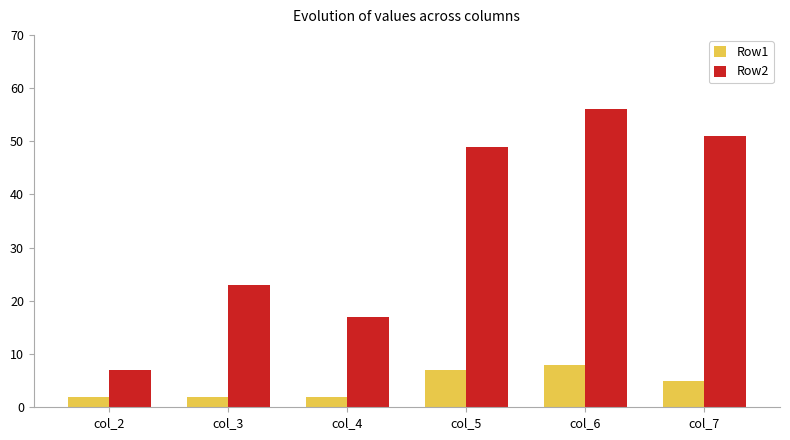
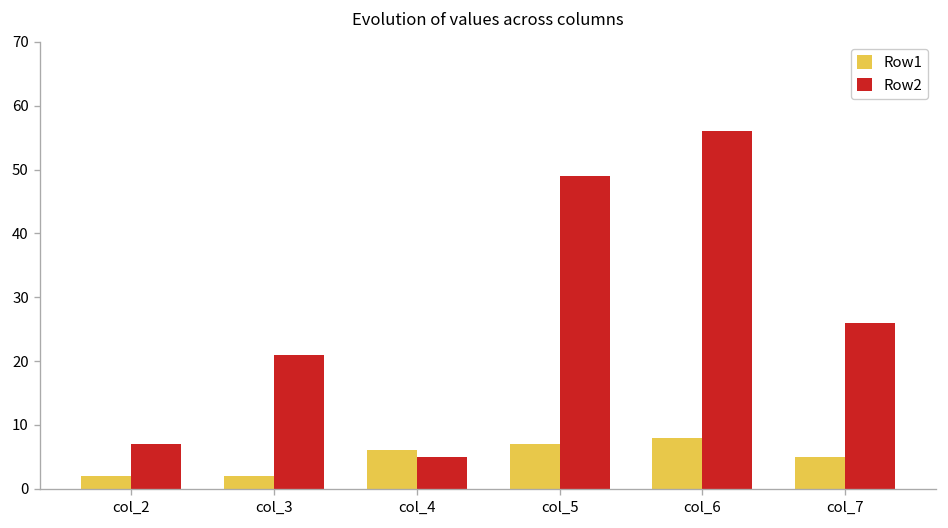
  {
    "Row1": {
      "col_2": 2,
      "col_3": 2,
-     "col_4": 2,
+     "col_4": 6,
      "col_5": 7,
      "col_6": 8,
      "col_7": 5
    },
    "Row2": {
      "col_2": 7,
-     "col_3": 23,
-     "col_4": 17,
+     "col_3": 21,
+     "col_4": 5,
      "col_5": 49,
      "col_6": 56,
-     "col_7": 51
+     "col_7": 26
    }
  }
